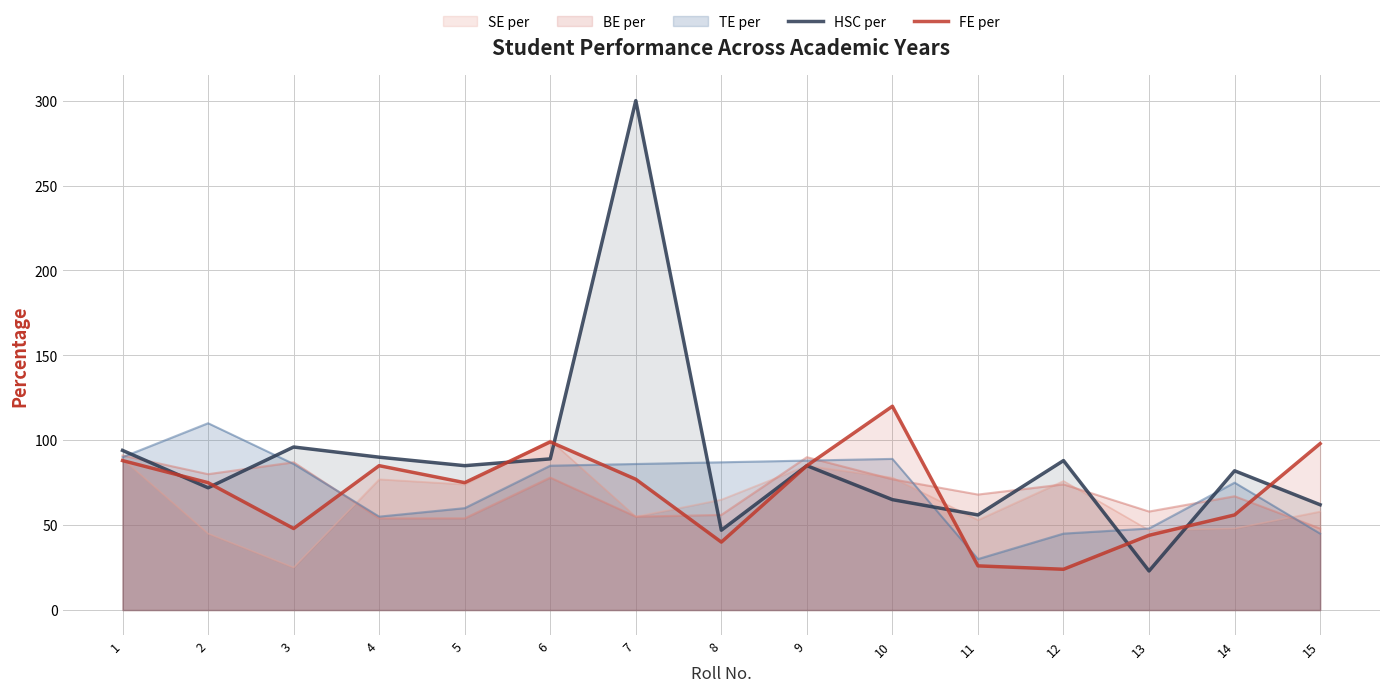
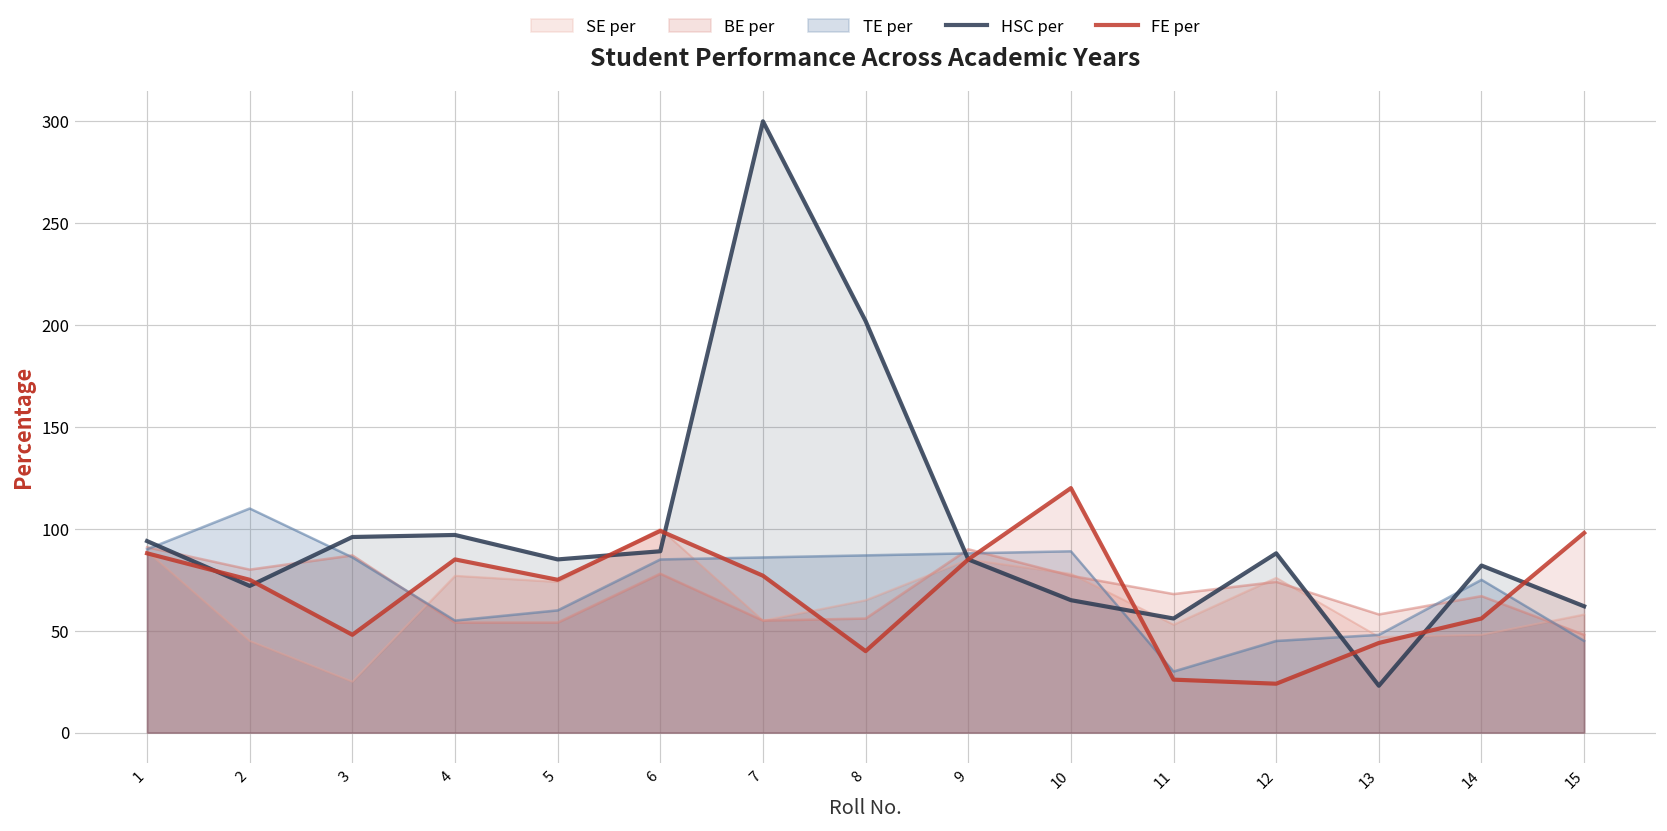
  {
    "HSC per": {
      "1": 94,
      "2": 72,
      "3": 96,
-     "4": 90,
+     "4": 97,
      "5": 85,
      "6": 89,
      "7": 300,
-     "8": 47,
+     "8": 202,
      "10": 65,
      "11": 56,
      "12": 88,
      "13": 23,
      "14": 82,
      "15": 62
    },
    "FE per": {
      "2": 75,
      "3": 48,
      "4": 85,
      "7": 77,
      "8": 40,
      "10": 120,
      "11": 26,
      "12": 24,
      "13": 44,
      "14": 56,
      "15": 98
    }
  }
